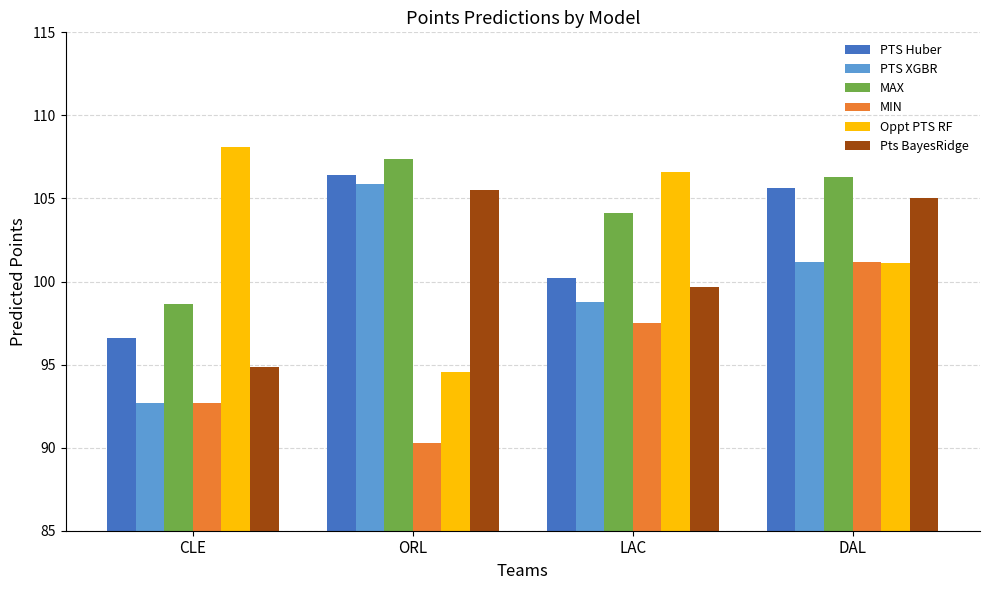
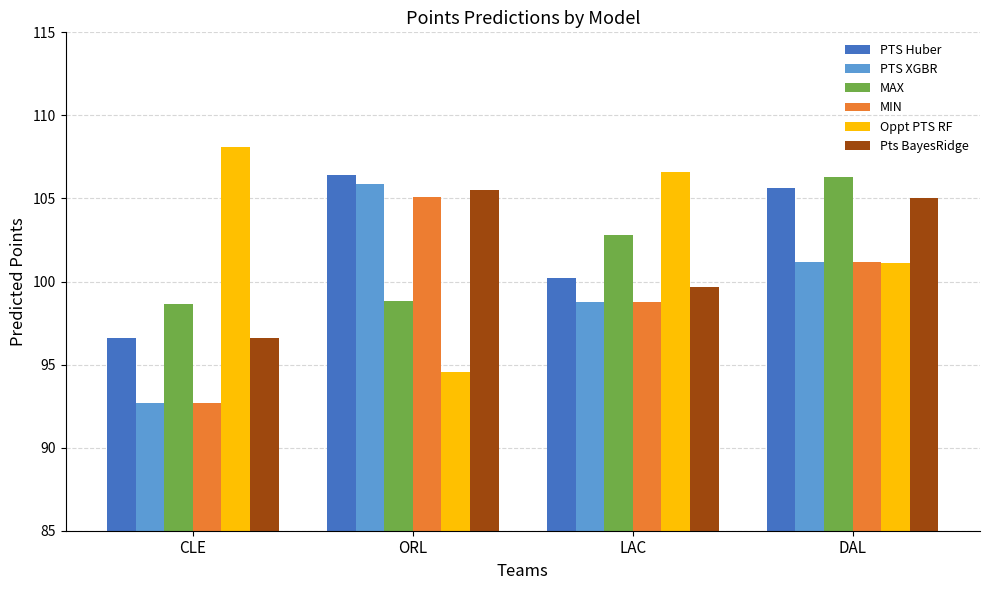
  {
    "MAX": {
      "CLE": 98.6,
-     "ORL": 107.4,
-     "LAC": 104.1,
+     "ORL": 98.8,
+     "LAC": 102.8,
      "DAL": 106.3
    },
    "MIN": {
      "CLE": 92.7,
-     "ORL": 90.3,
-     "LAC": 97.5,
+     "ORL": 105.1,
+     "LAC": 98.8,
      "DAL": 101.2
    },
    "Oppt PTS RF": {
      "CLE": 108.1,
      "ORL": 94.5,
      "LAC": 106.6,
      "DAL": 101.1
    },
    "Pts BayesRidge": {
-     "CLE": 94.9,
+     "CLE": 96.6,
      "ORL": 105.5,
      "LAC": 99.7,
      "DAL": 105.0
    }
  }
